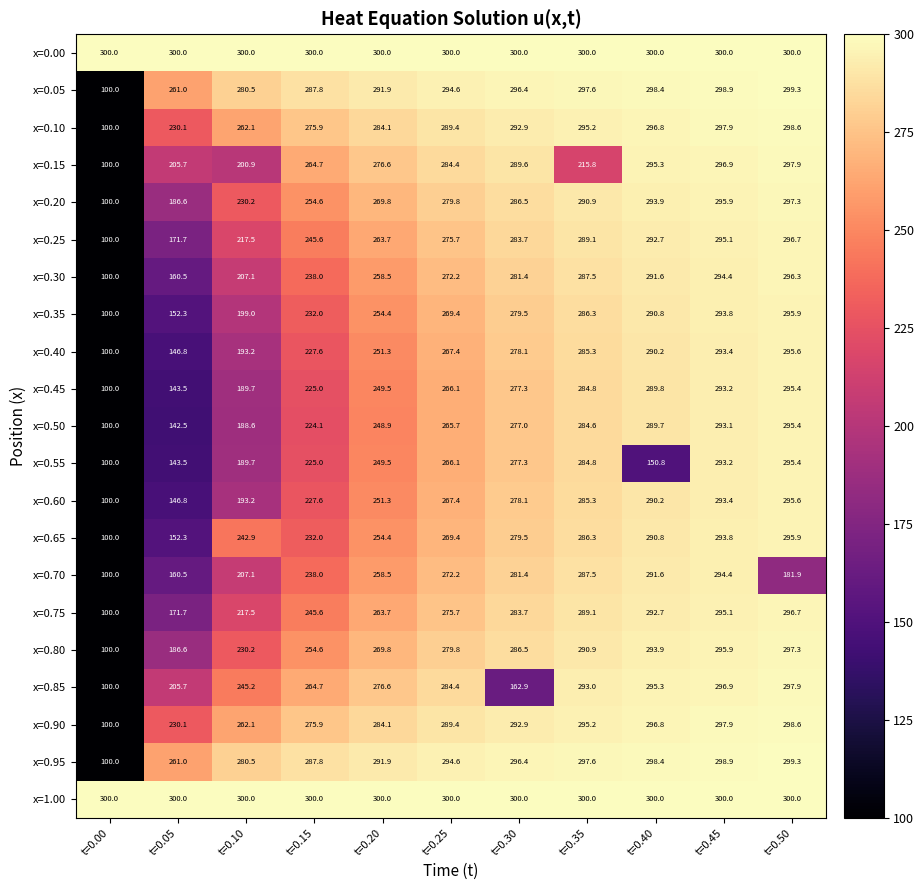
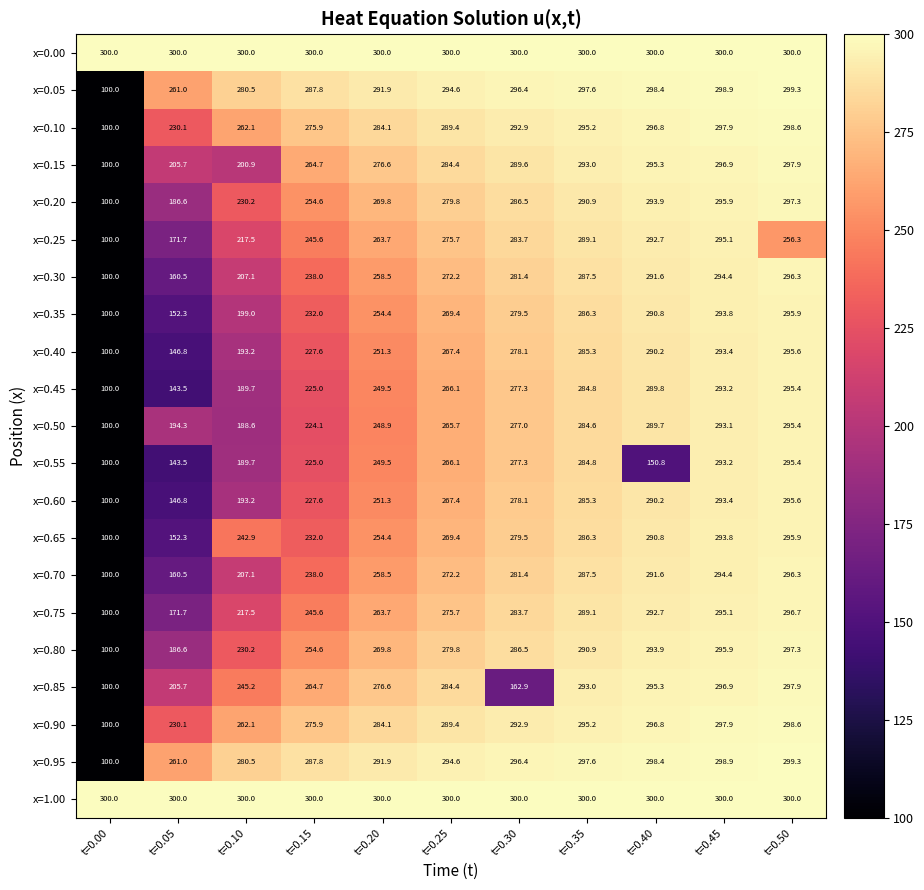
  {
    "x=0.15": {
      "t=0.00": 100.0,
      "t=0.05": 205.7,
      "t=0.10": 200.9,
      "t=0.15": 264.7,
      "t=0.20": 276.6,
      "t=0.25": 284.4,
      "t=0.30": 289.6,
-     "t=0.35": 215.8,
+     "t=0.35": 293.0,
      "t=0.40": 295.3,
      "t=0.45": 296.9,
      "t=0.50": 297.9
    },
    "x=0.25": {
      "t=0.00": 100.0,
      "t=0.05": 171.7,
      "t=0.10": 217.5,
      "t=0.15": 245.6,
      "t=0.20": 263.7,
      "t=0.25": 275.7,
      "t=0.30": 283.7,
      "t=0.35": 289.1,
      "t=0.40": 292.7,
      "t=0.45": 295.1,
-     "t=0.50": 296.7
+     "t=0.50": 256.3
    },
    "x=0.50": {
      "t=0.00": 100.0,
-     "t=0.05": 142.5,
+     "t=0.05": 194.3,
      "t=0.10": 188.6,
      "t=0.15": 224.1,
      "t=0.20": 248.9,
      "t=0.25": 265.7,
      "t=0.30": 277.0,
      "t=0.35": 284.6,
      "t=0.40": 289.7,
      "t=0.45": 293.1,
      "t=0.50": 295.4
    },
    "x=0.70": {
      "t=0.00": 100.0,
      "t=0.05": 160.5,
      "t=0.10": 207.1,
      "t=0.15": 238.0,
      "t=0.20": 258.5,
      "t=0.25": 272.2,
      "t=0.30": 281.4,
      "t=0.35": 287.5,
      "t=0.40": 291.6,
      "t=0.45": 294.4,
-     "t=0.50": 181.9
+     "t=0.50": 296.3
    }
  }
